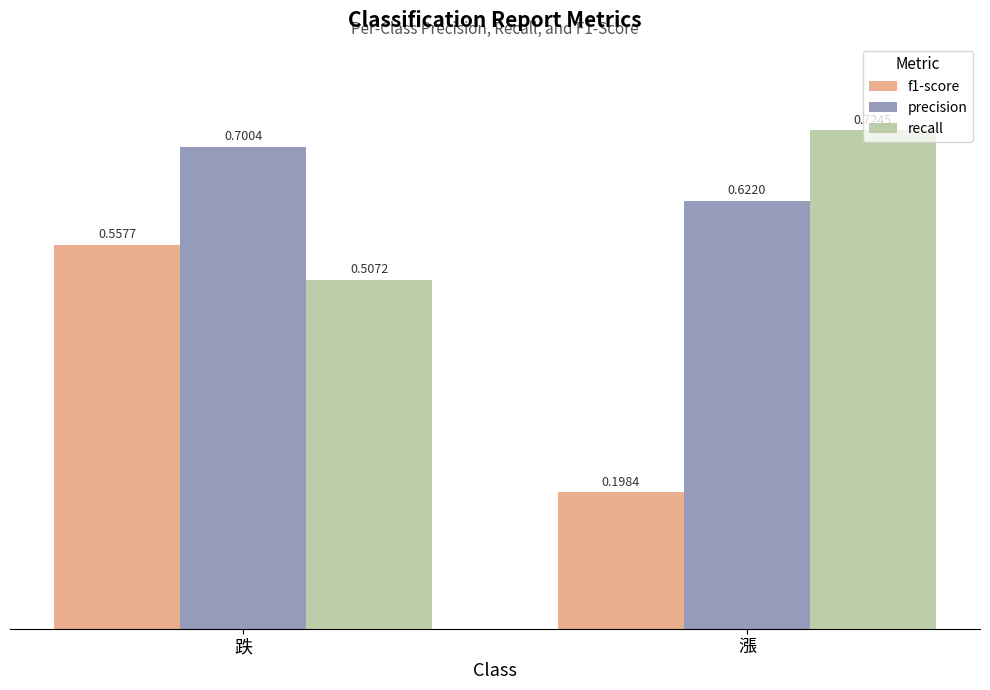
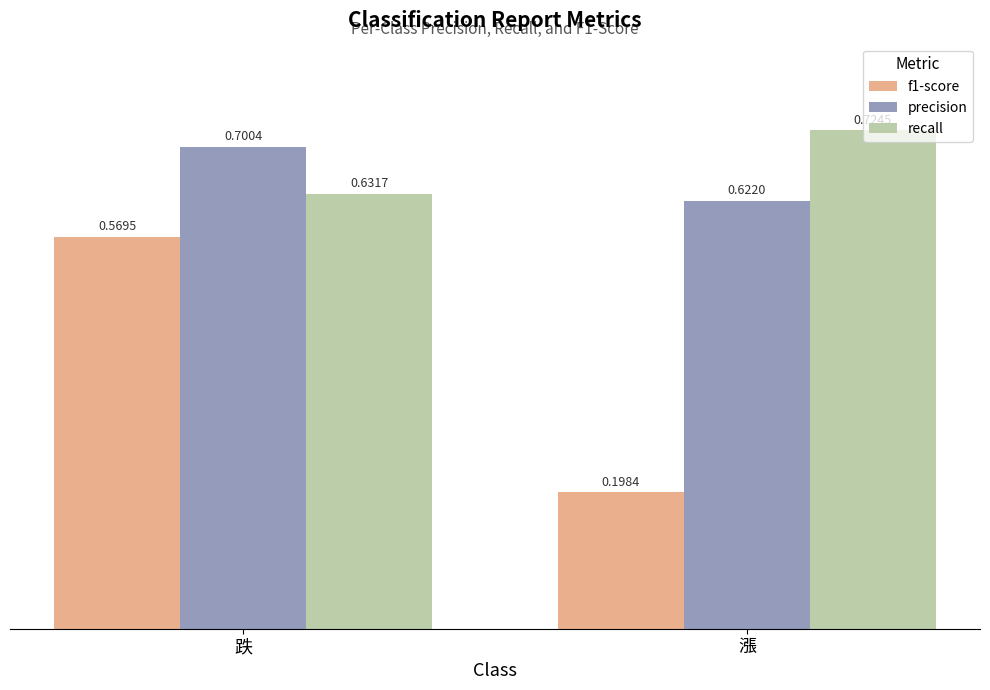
  {
    "f1-score": {
-     "跌": 0.5577,
+     "跌": 0.5695,
      "漲": 0.1984
    },
    "precision": {
      "跌": 0.7004,
      "漲": 0.6220
    },
    "recall": {
-     "跌": 0.5072
+     "跌": 0.6317
    }
  }
